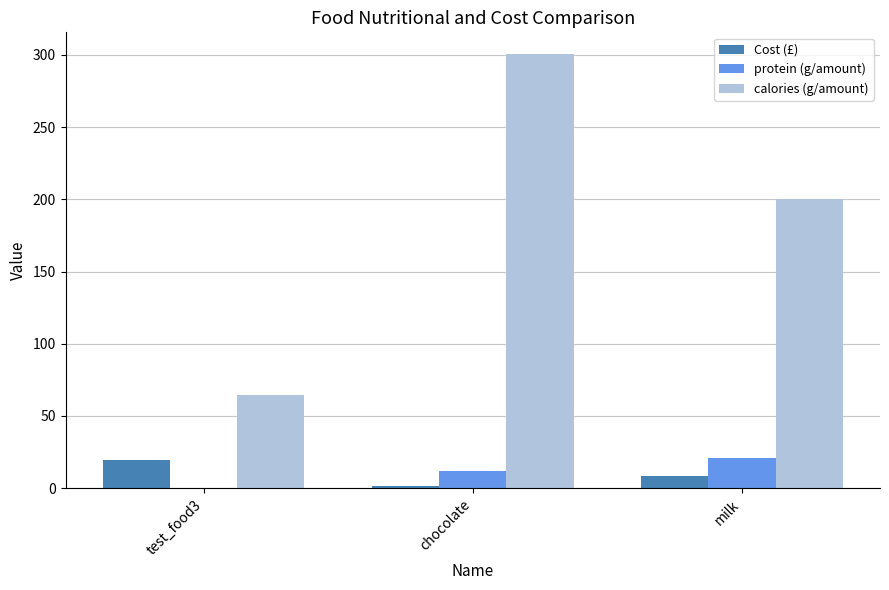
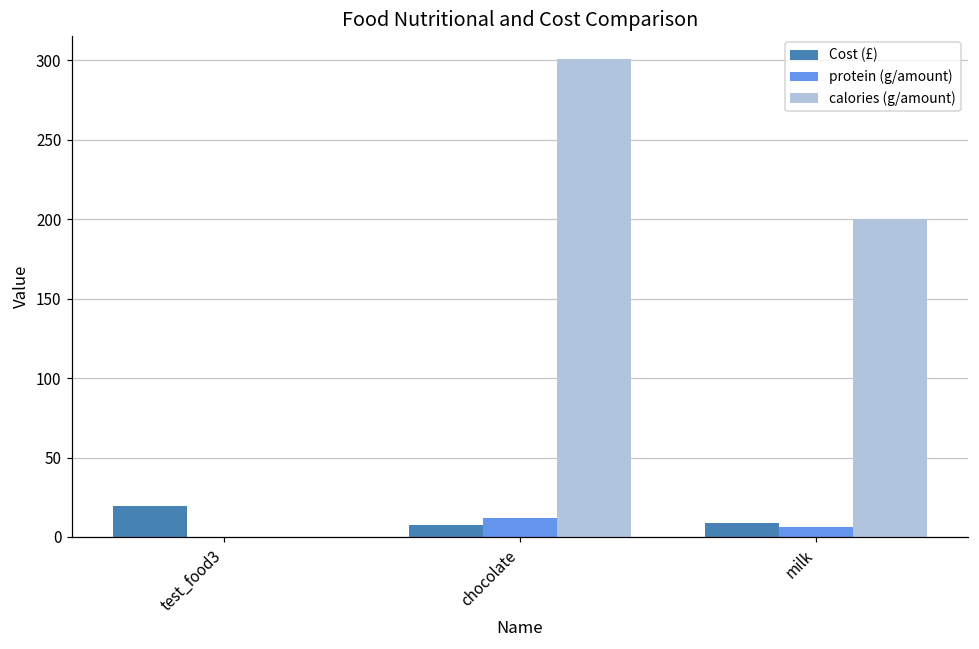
  {
    "Cost (£)": {
      "test_food3": 20,
-     "chocolate": 1,
+     "chocolate": 8,
      "milk": 9
    },
    "protein (g/amount)": {
      "chocolate": 12,
-     "milk": 21
+     "milk": 6
    },
    "calories (g/amount)": {
-     "test_food3": 64,
+     "test_food3": 0,
      "chocolate": 301,
      "milk": 200
    }
  }
